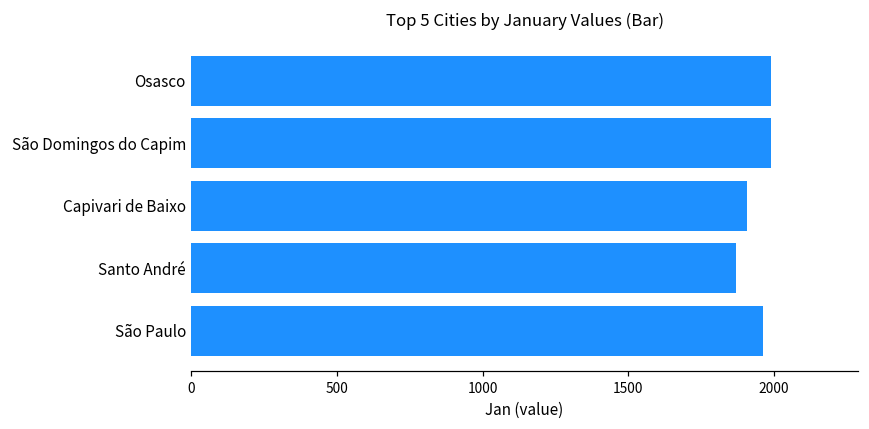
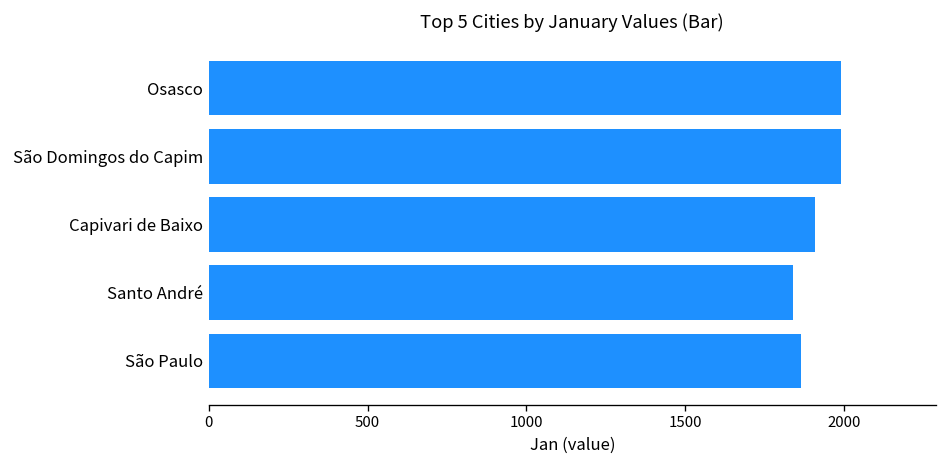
  {
    "Osasco": 1990,
    "São Domingos do Capim": 1990,
    "Capivari de Baixo": 1910,
-   "Santo André": 1870,
-   "São Paulo": 1960
+   "Santo André": 1840,
+   "São Paulo": 1870
  }
